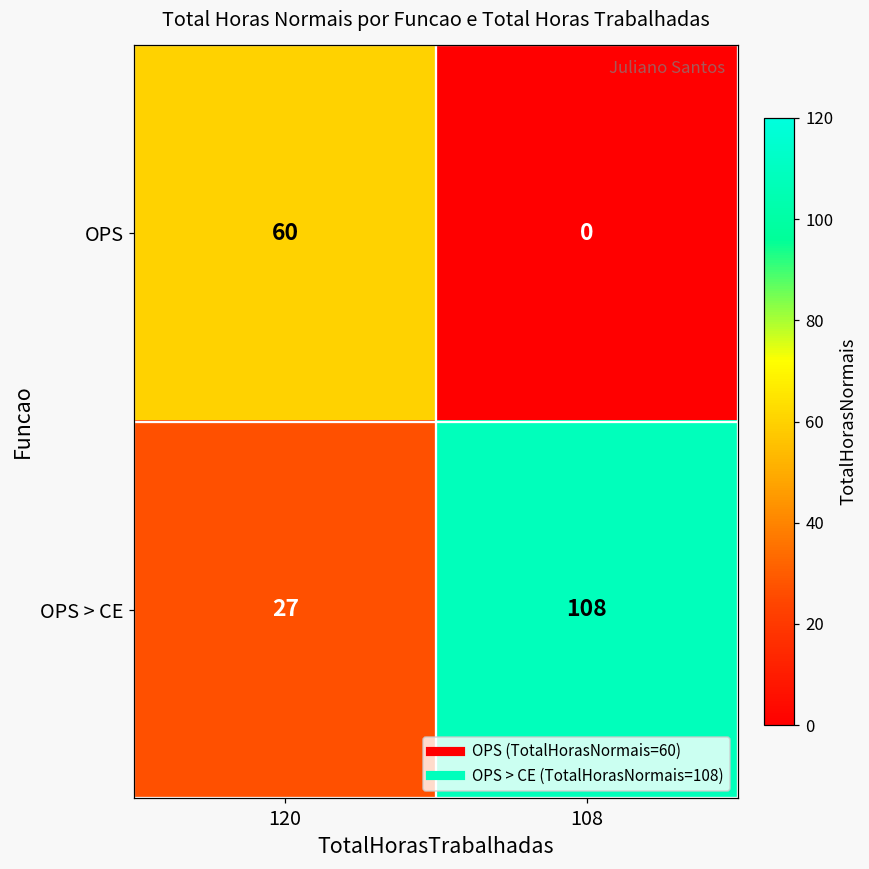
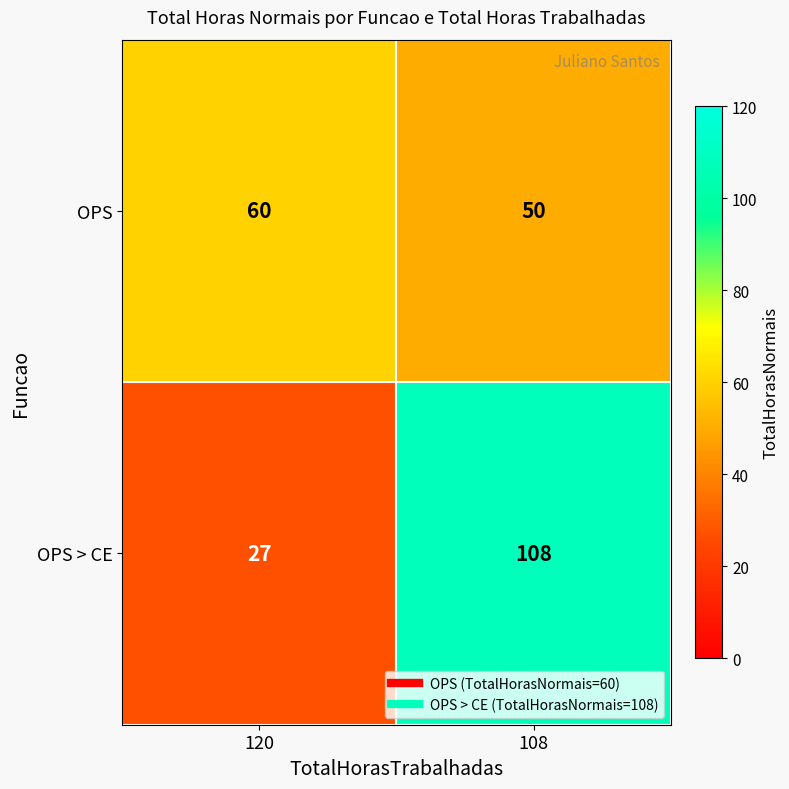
  {
    "OPS": {
      "120": 60,
-     "108": 0
+     "108": 50
    },
    "OPS > CE": {
      "120": 27,
      "108": 108
    }
  }
